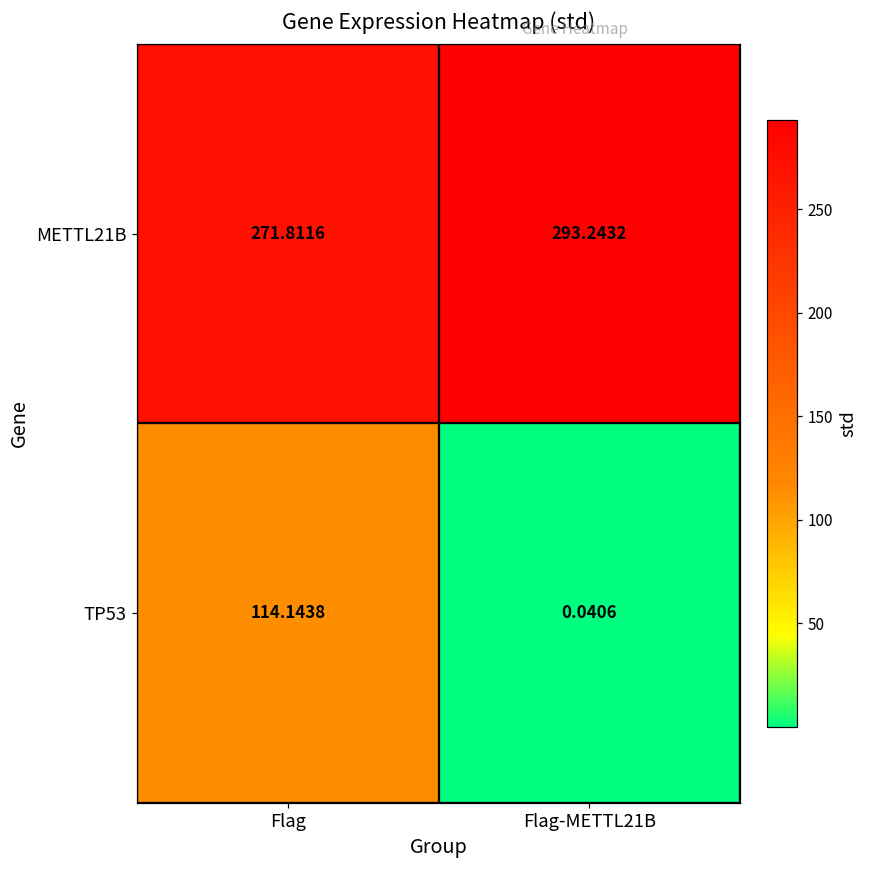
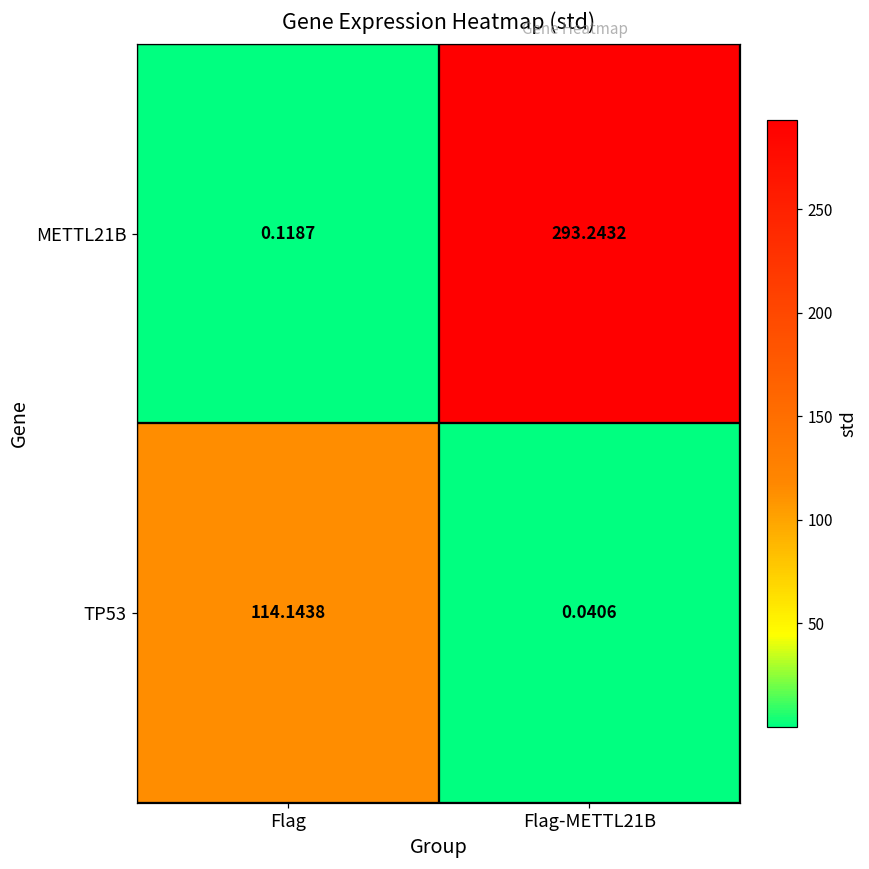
  {
    "METTL21B": {
-     "Flag": 271.8116,
+     "Flag": 0.1187,
      "Flag-METTL21B": 293.2432
    },
    "TP53": {
      "Flag": 114.1438,
      "Flag-METTL21B": 0.0406
    }
  }
